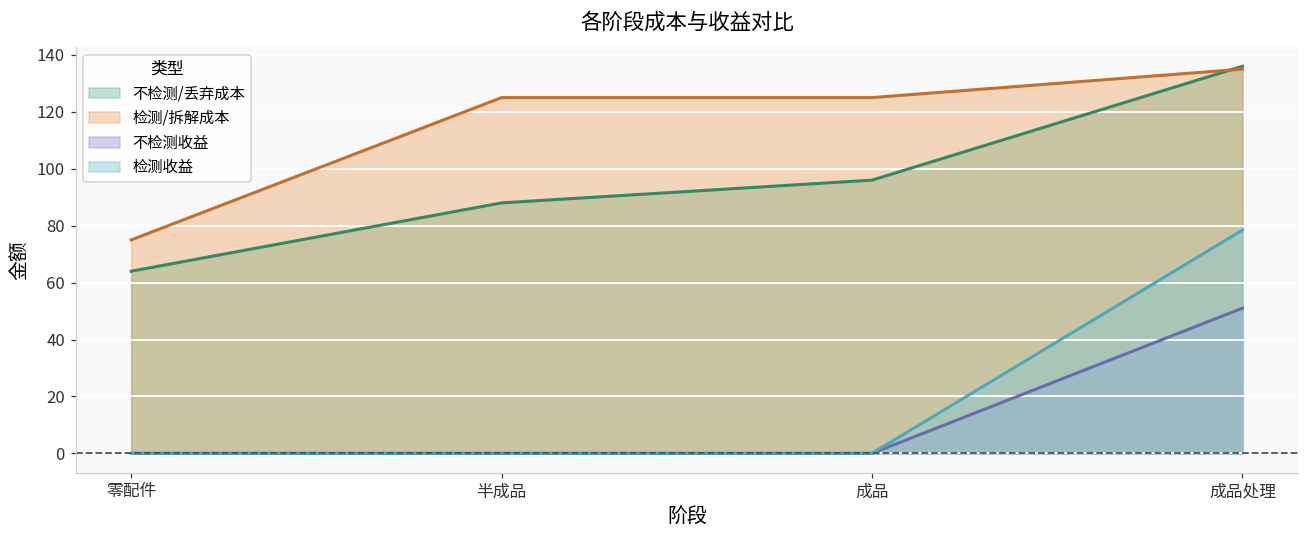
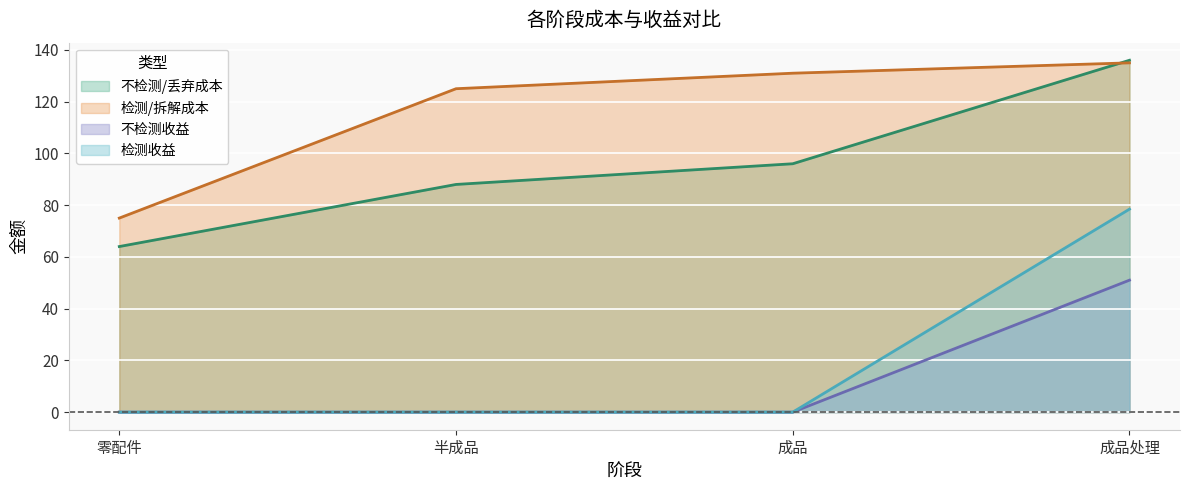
  {
    "检测/拆解成本": {
      "零配件": 75,
      "半成品": 125,
-     "成品": 125
+     "成品": 131
    }
  }
